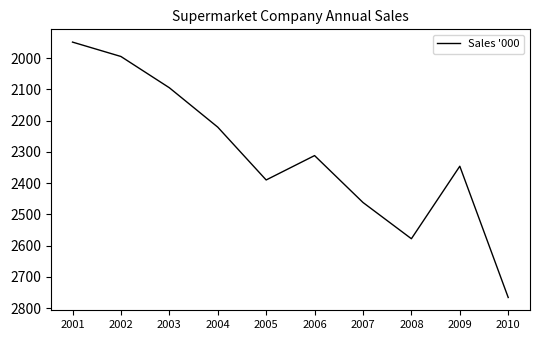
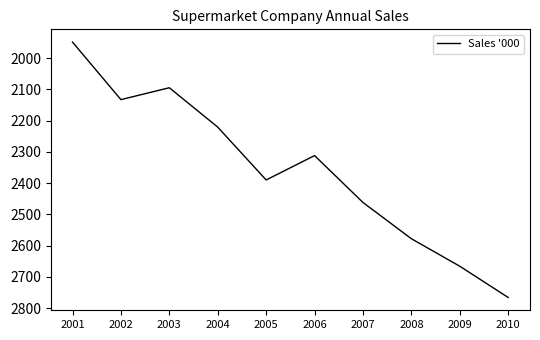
  {
    "2001": 1950,
-   "2002": 2000,
+   "2002": 2130,
    "2003": 2100,
    "2004": 2220,
    "2005": 2390,
    "2006": 2310,
    "2007": 2460,
    "2008": 2580,
-   "2009": 2350,
+   "2009": 2670,
    "2010": 2770
  }
